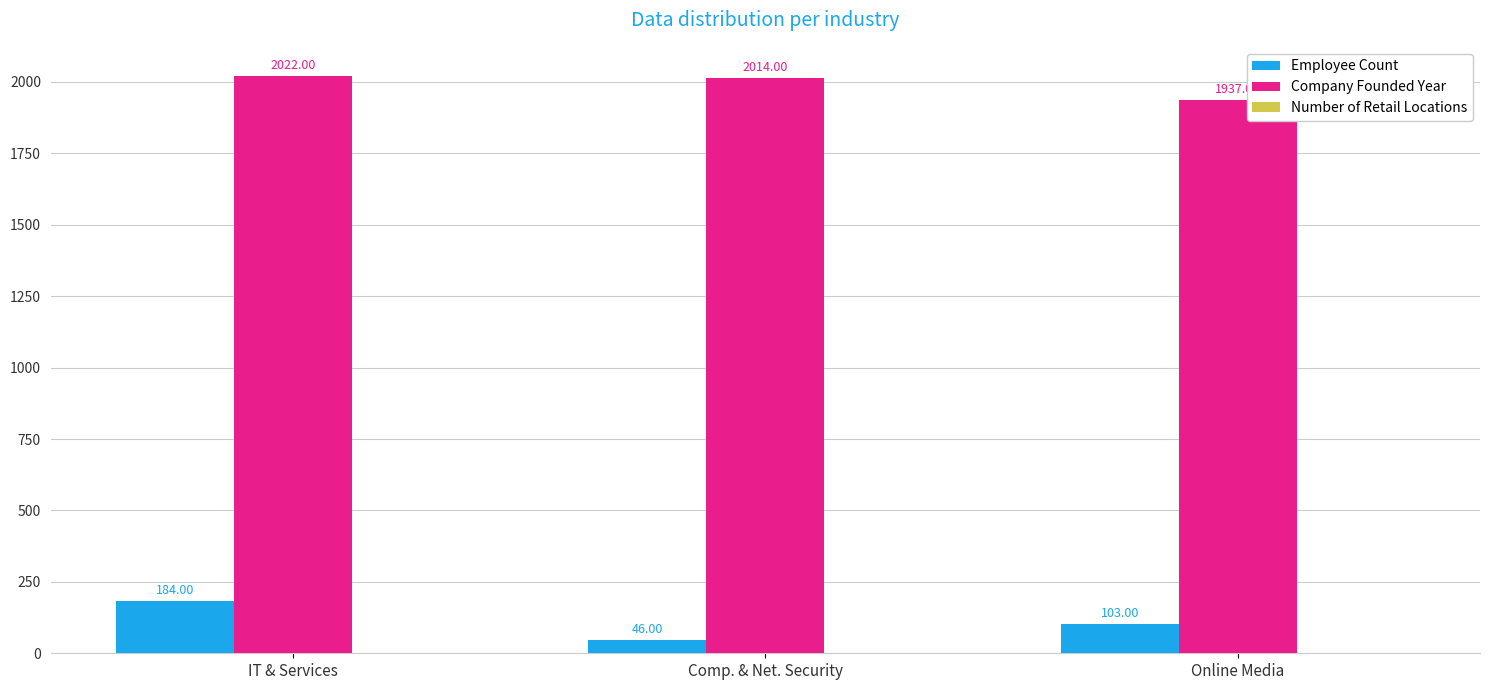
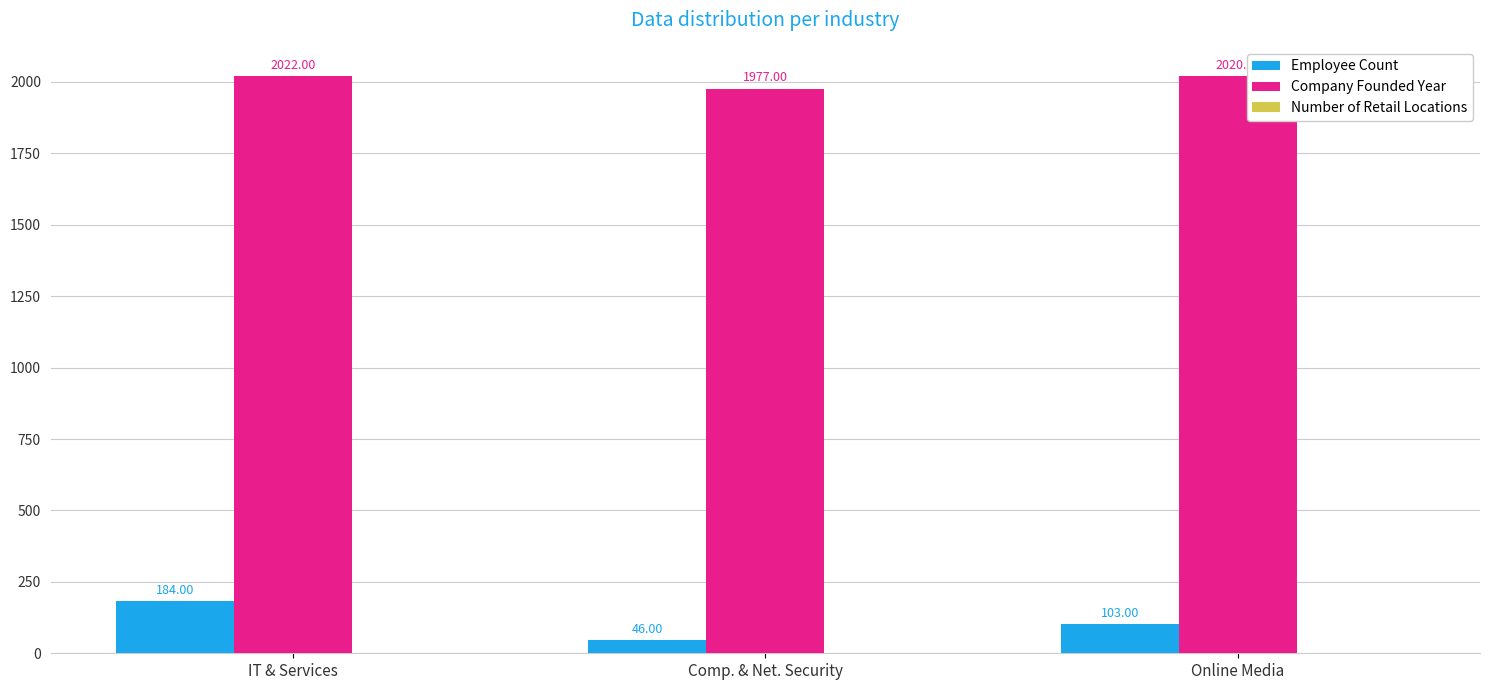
  {
    "Employee Count": {
      "IT & Services": 184.00,
      "Comp. & Net. Security": 46.00,
      "Online Media": 103.00
    },
    "Company Founded Year": {
      "IT & Services": 2022.00,
-     "Comp. & Net. Security": 2014.00,
-     "Online Media": 1940
+     "Comp. & Net. Security": 1977.00,
+     "Online Media": 2020
    },
    "Number of Retail Locations": {
      "IT & Services": 0,
      "Comp. & Net. Security": 0,
      "Online Media": 0
    }
  }
